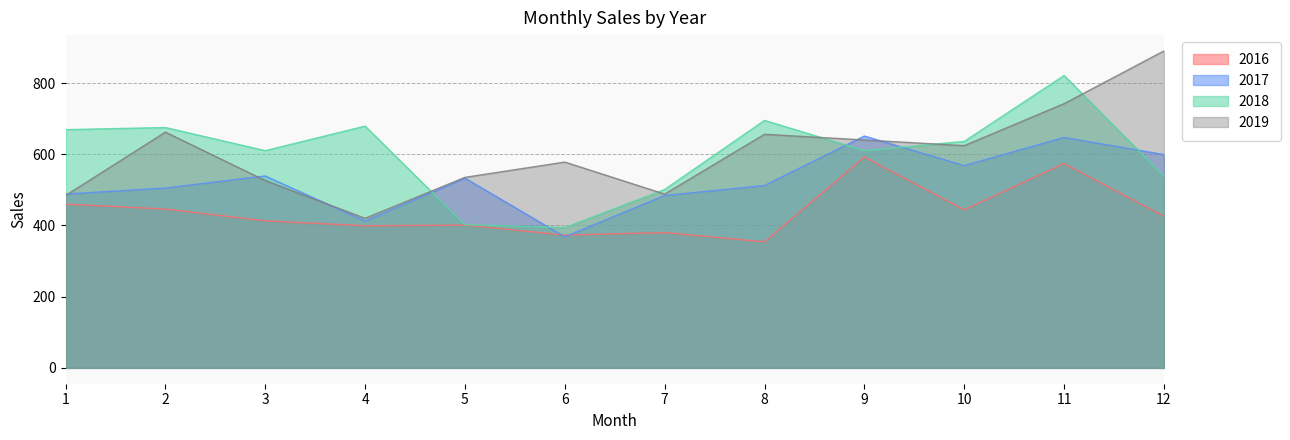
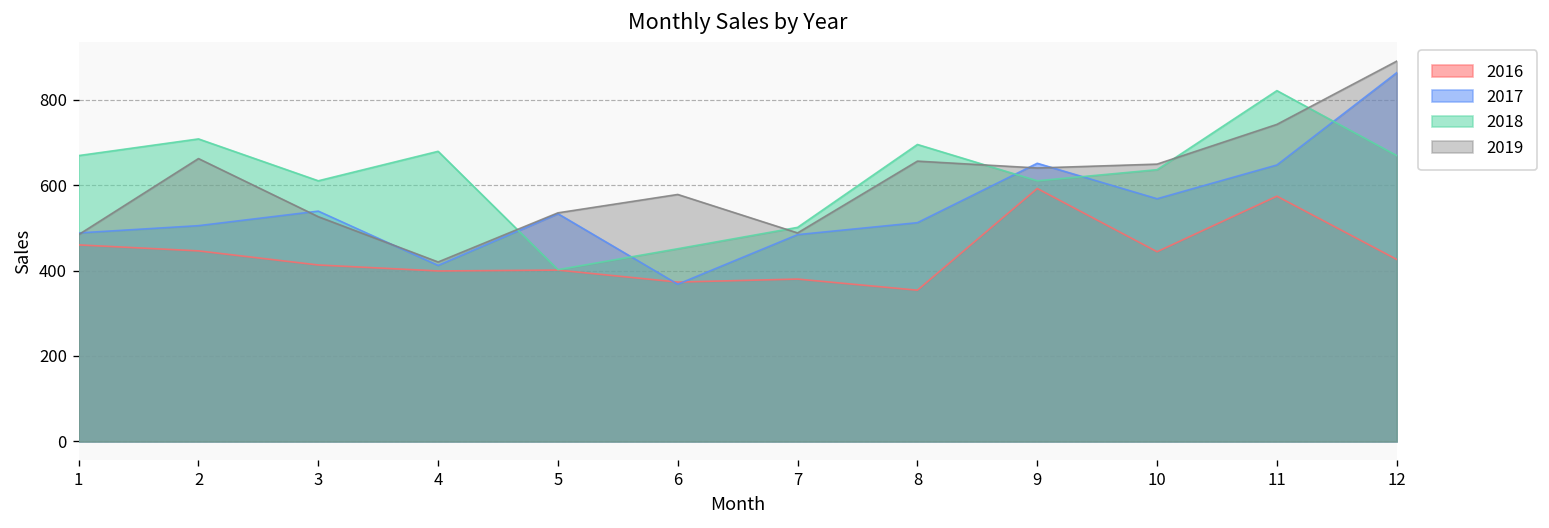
  {
    "2016": {
      "1": 460,
      "2": 450,
      "3": 410,
      "4": 400,
      "7": 380,
      "8": 350,
      "9": 590,
      "10": 440,
      "11": 570,
      "12": 430
    },
    "2017": {
      "2": 510,
      "3": 540,
      "4": 410,
      "8": 510,
      "9": 650,
      "10": 570,
      "11": 650,
-     "12": 600
+     "12": 860
    },
    "2018": {
      "1": 670,
-     "2": 680,
+     "2": 710,
      "3": 610,
      "4": 680,
-     "6": 390,
+     "6": 450,
      "7": 500,
      "8": 700,
      "9": 610,
      "10": 640,
      "11": 820,
-     "12": 540
+     "12": 670
    },
    "2019": {
      "2": 660,
      "3": 530,
      "4": 420,
      "6": 580,
      "8": 660,
      "9": 640,
-     "10": 620,
+     "10": 650,
      "11": 740,
      "12": 890
    }
  }
